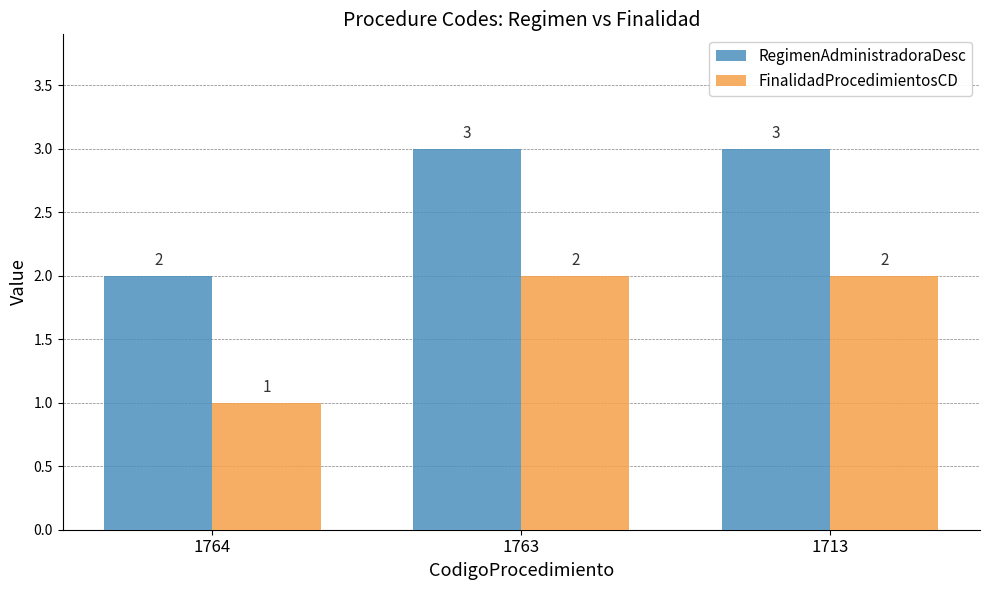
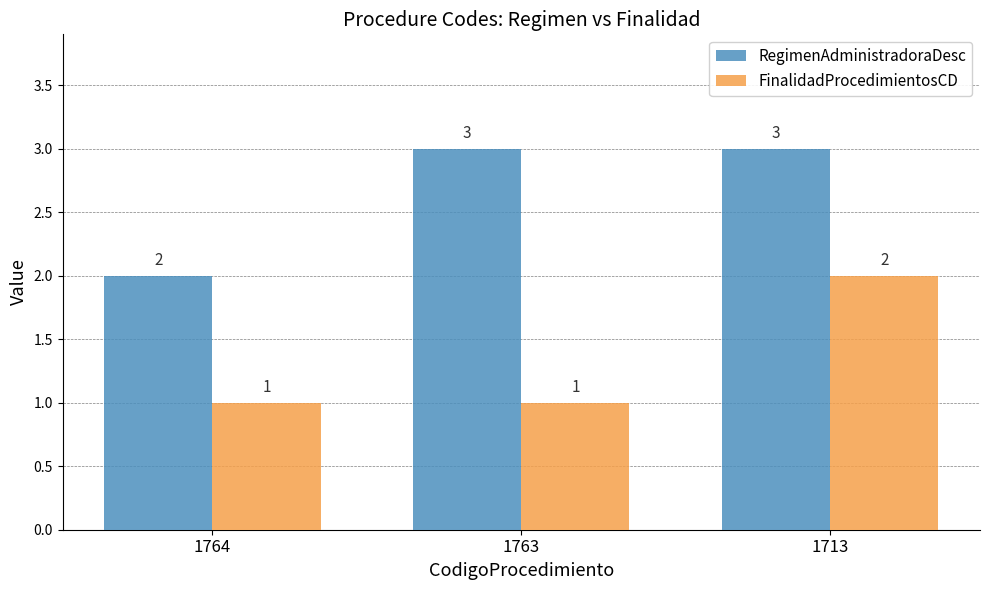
  {
    "RegimenAdministradoraDesc": {
      "1764": 2,
      "1763": 3,
      "1713": 3
    },
    "FinalidadProcedimientosCD": {
      "1764": 1,
-     "1763": 2,
+     "1763": 1,
      "1713": 2
    }
  }
